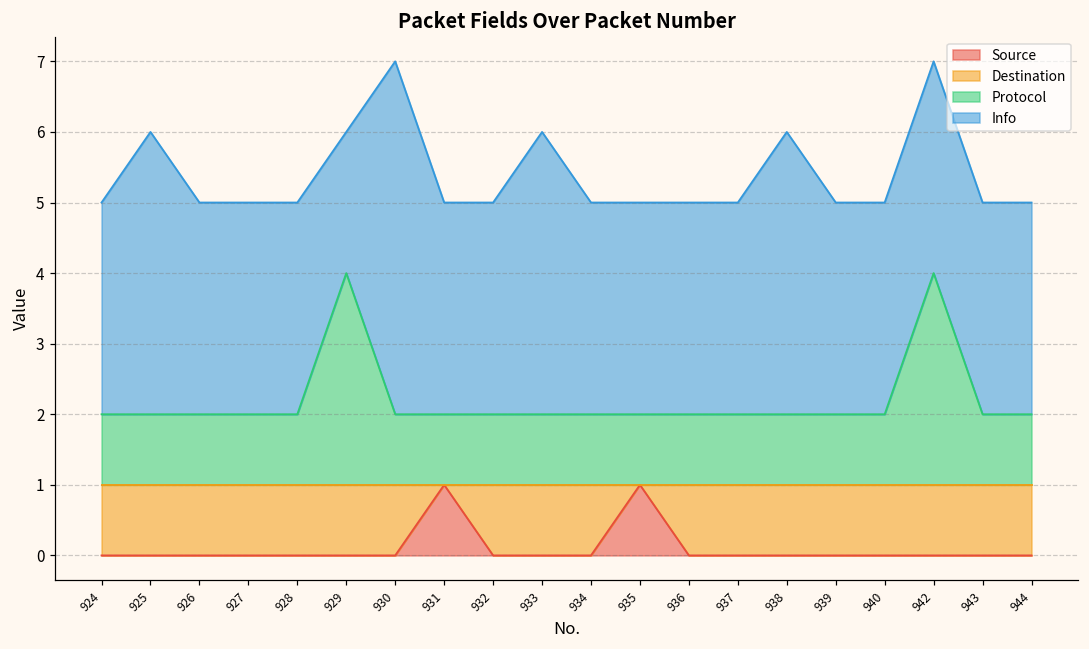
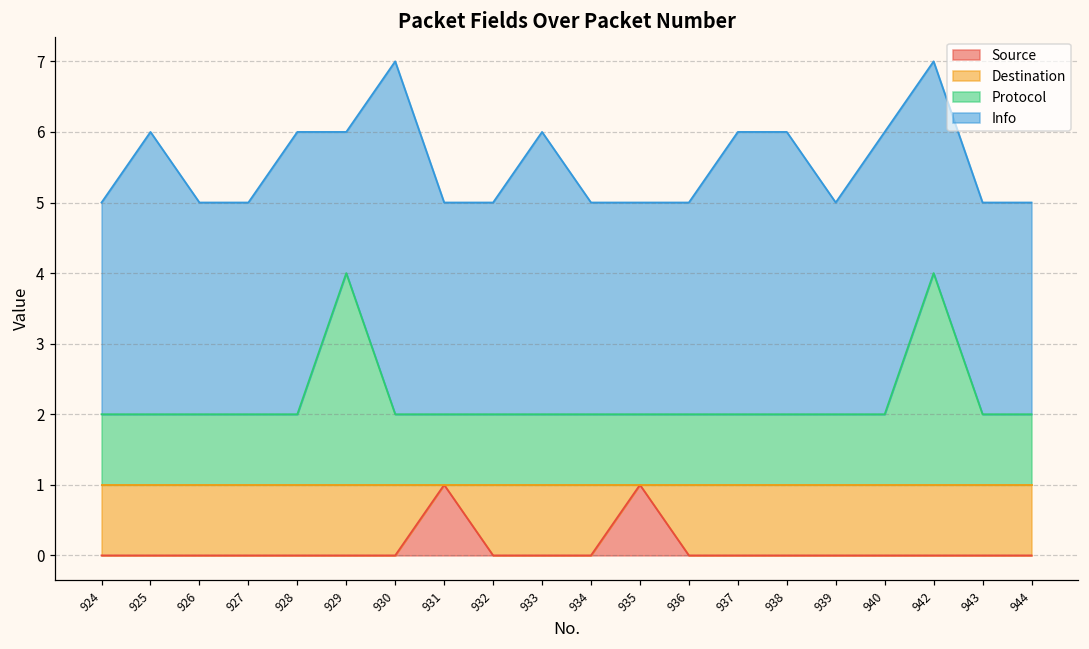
  {
    "Source": {
      "924": 0,
      "925": 0,
      "926": 0,
      "927": 0,
      "928": 0,
      "929": 0,
      "930": 0,
      "932": 0,
      "933": 0,
      "934": 0,
      "936": 0,
      "937": 0,
      "938": 0,
      "939": 0,
      "940": 0,
      "942": 0,
      "943": 0,
      "944": 0
    },
    "Destination": {
      "924": 1,
      "925": 1,
      "926": 1,
      "927": 1,
      "928": 1,
      "929": 1,
      "930": 1,
      "932": 1,
      "933": 1,
      "934": 1,
      "936": 1,
      "937": 1,
      "938": 1,
      "939": 1,
      "940": 1,
      "942": 1,
      "943": 1,
      "944": 1
    },
    "Protocol": {
      "924": 2,
      "925": 2,
      "926": 2,
      "927": 2,
      "928": 2,
      "929": 4,
      "930": 2,
      "931": 2,
      "932": 2,
      "933": 2,
      "934": 2,
      "935": 2,
      "936": 2,
      "937": 2,
      "938": 2,
      "939": 2,
      "940": 2,
      "942": 4,
      "943": 2,
      "944": 2
    },
    "Info": {
      "924": 3,
      "925": 4,
      "926": 3,
      "927": 3,
-     "928": 3,
+     "928": 4,
      "929": 2,
      "930": 5,
      "931": 3,
      "932": 3,
      "933": 4,
      "934": 3,
      "935": 3,
      "936": 3,
-     "937": 3,
+     "937": 4,
      "938": 4,
      "939": 3,
-     "940": 3,
+     "940": 4,
      "942": 3,
      "943": 3,
      "944": 3
    }
  }
